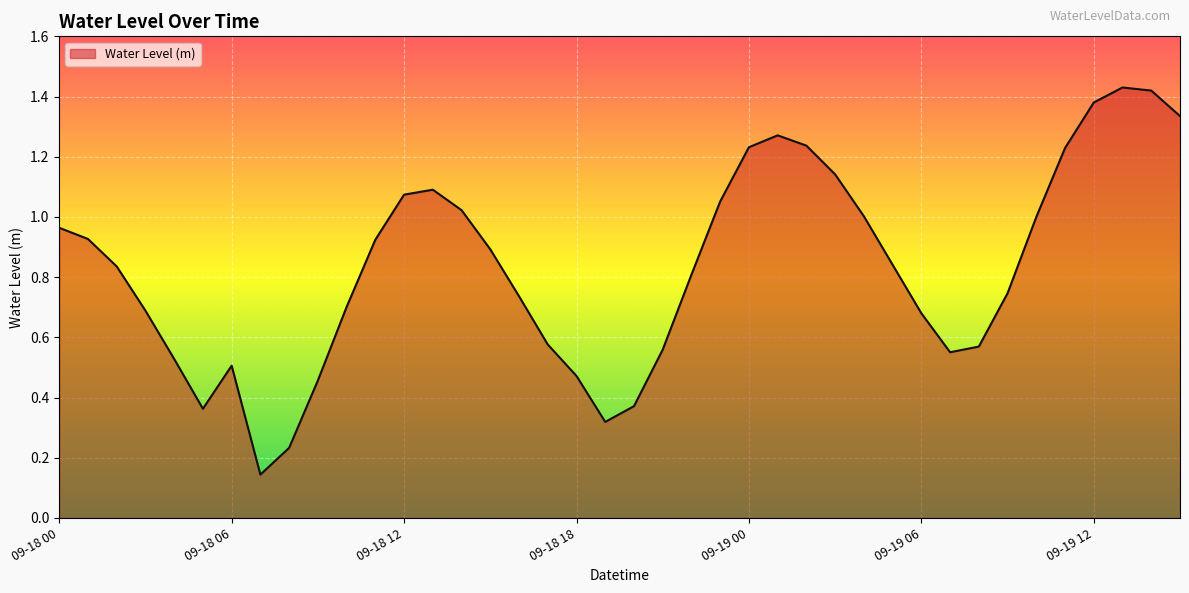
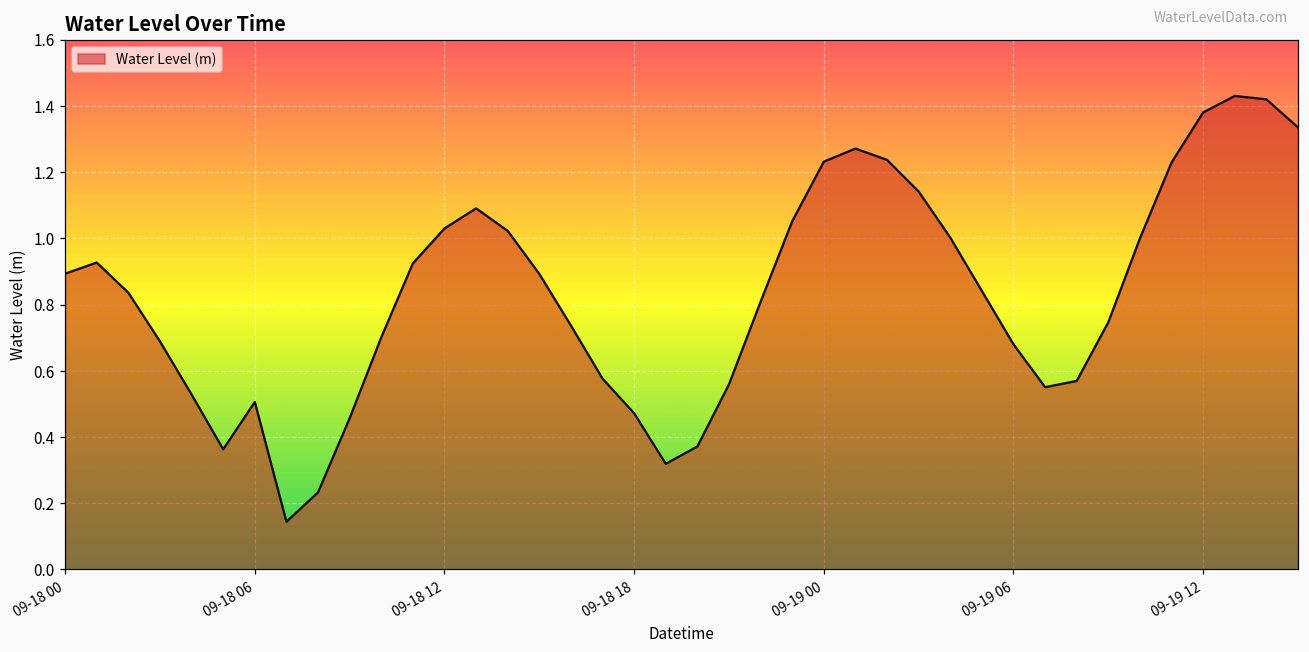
  {
-   "09-18 00": 0.96,
+   "09-18 00": 0.89,
    "09-18 06": 0.51,
-   "09-18 12": 1.07,
+   "09-18 12": 1.03,
    "09-18 18": 0.47,
    "09-19 00": 1.23,
    "09-19 06": 0.68,
    "09-19 12": 1.38
  }
